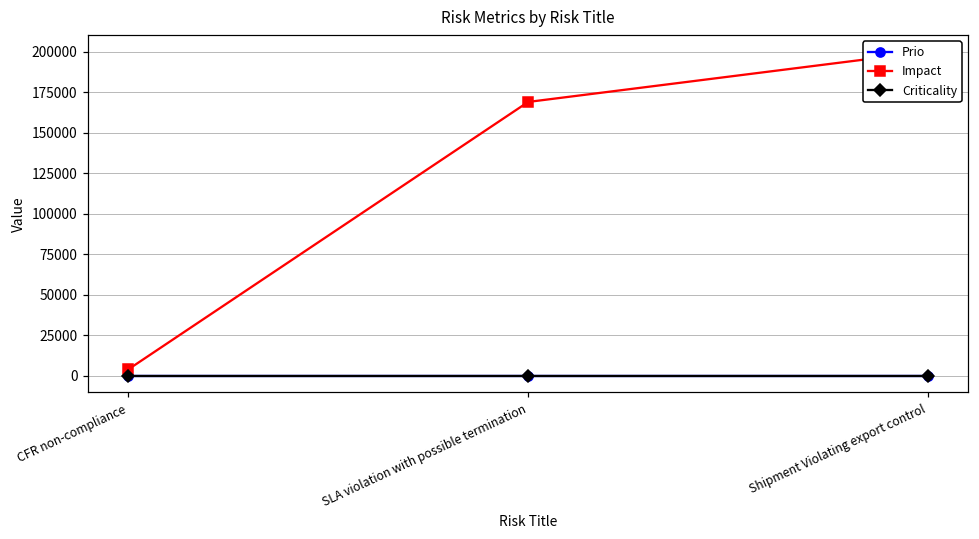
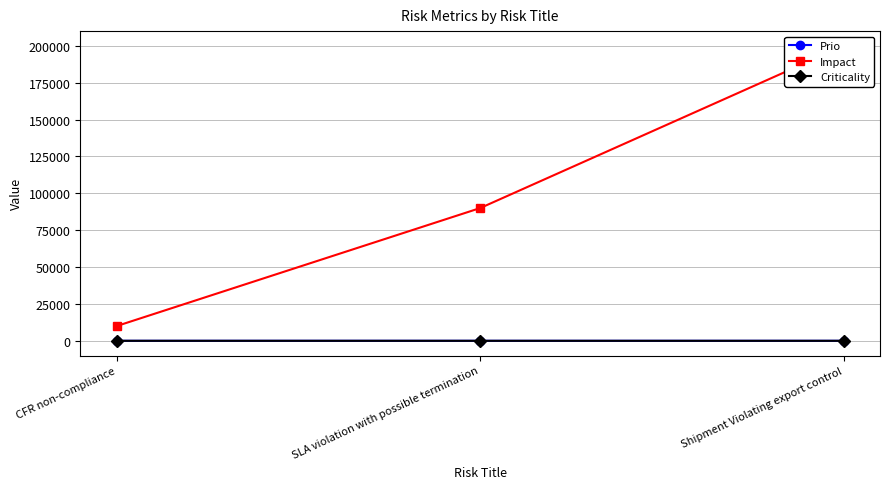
  {
    "Criticality": {
      "CFR non-compliance": 0,
      "SLA violation with possible termination": 0,
      "Shipment Violating export control": 0
    },
    "Impact": {
-     "CFR non-compliance": 4000,
-     "SLA violation with possible termination": 169000
+     "CFR non-compliance": 10000,
+     "SLA violation with possible termination": 90000
    }
  }
